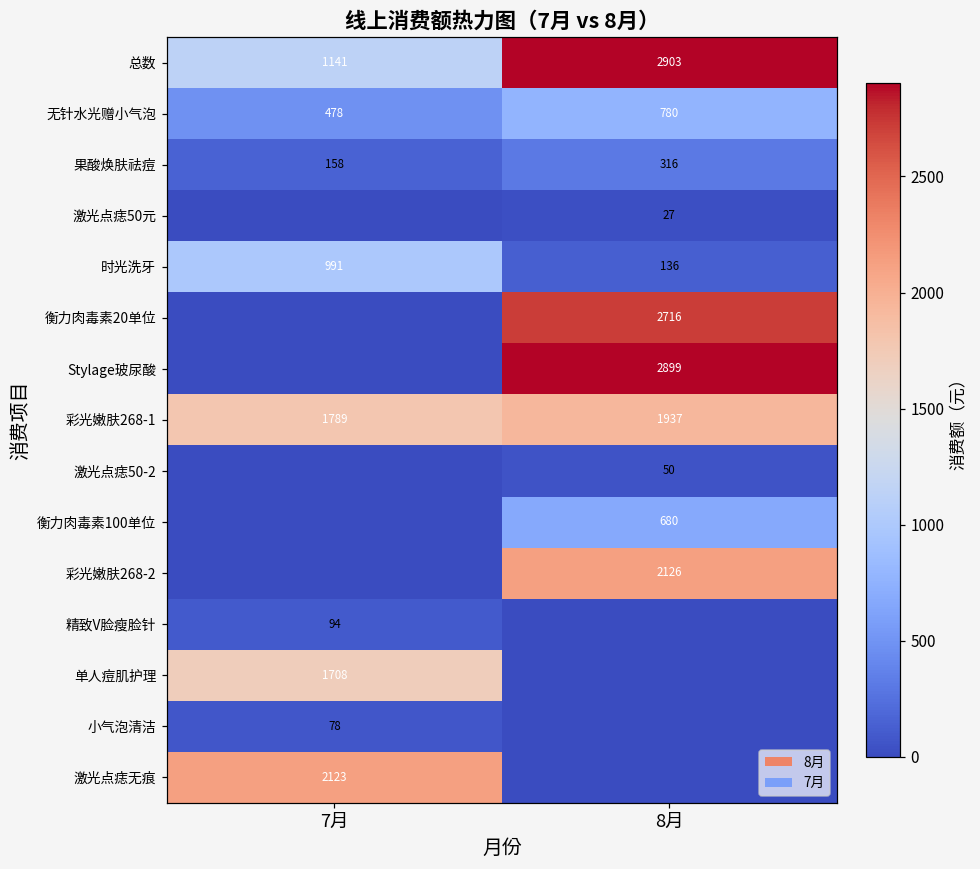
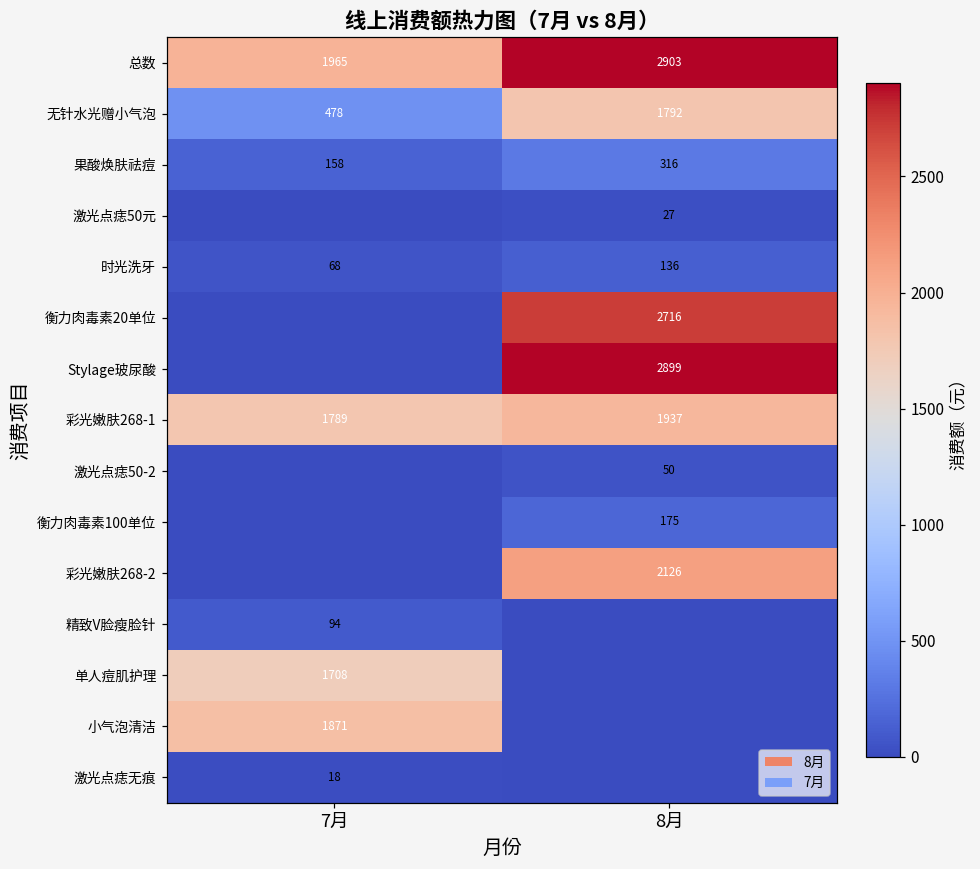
  {
    "总数": {
-     "7月": 1141,
+     "7月": 1965,
      "8月": 2903
    },
    "无针水光赠小气泡": {
      "7月": 478,
-     "8月": 780
+     "8月": 1792
    },
    "果酸焕肤祛痘": {
      "7月": 158,
      "8月": 316
    },
    "激光点痣50元": {
      "8月": 27
    },
    "时光洗牙": {
-     "7月": 991,
+     "7月": 68,
      "8月": 136
    },
    "衡力肉毒素20单位": {
      "8月": 2716
    },
    "Stylage玻尿酸": {
      "8月": 2899
    },
    "彩光嫩肤268-1": {
      "7月": 1789,
      "8月": 1937
    },
    "激光点痣50-2": {
      "8月": 50
    },
    "衡力肉毒素100单位": {
-     "8月": 680
+     "8月": 175
    },
    "彩光嫩肤268-2": {
      "8月": 2126
    },
    "精致V脸瘦脸针": {
      "7月": 94
    },
    "单人痘肌护理": {
      "7月": 1708
    },
    "小气泡清洁": {
-     "7月": 78
+     "7月": 1871
    },
    "激光点痣无痕": {
-     "7月": 2123
+     "7月": 18
    }
  }
